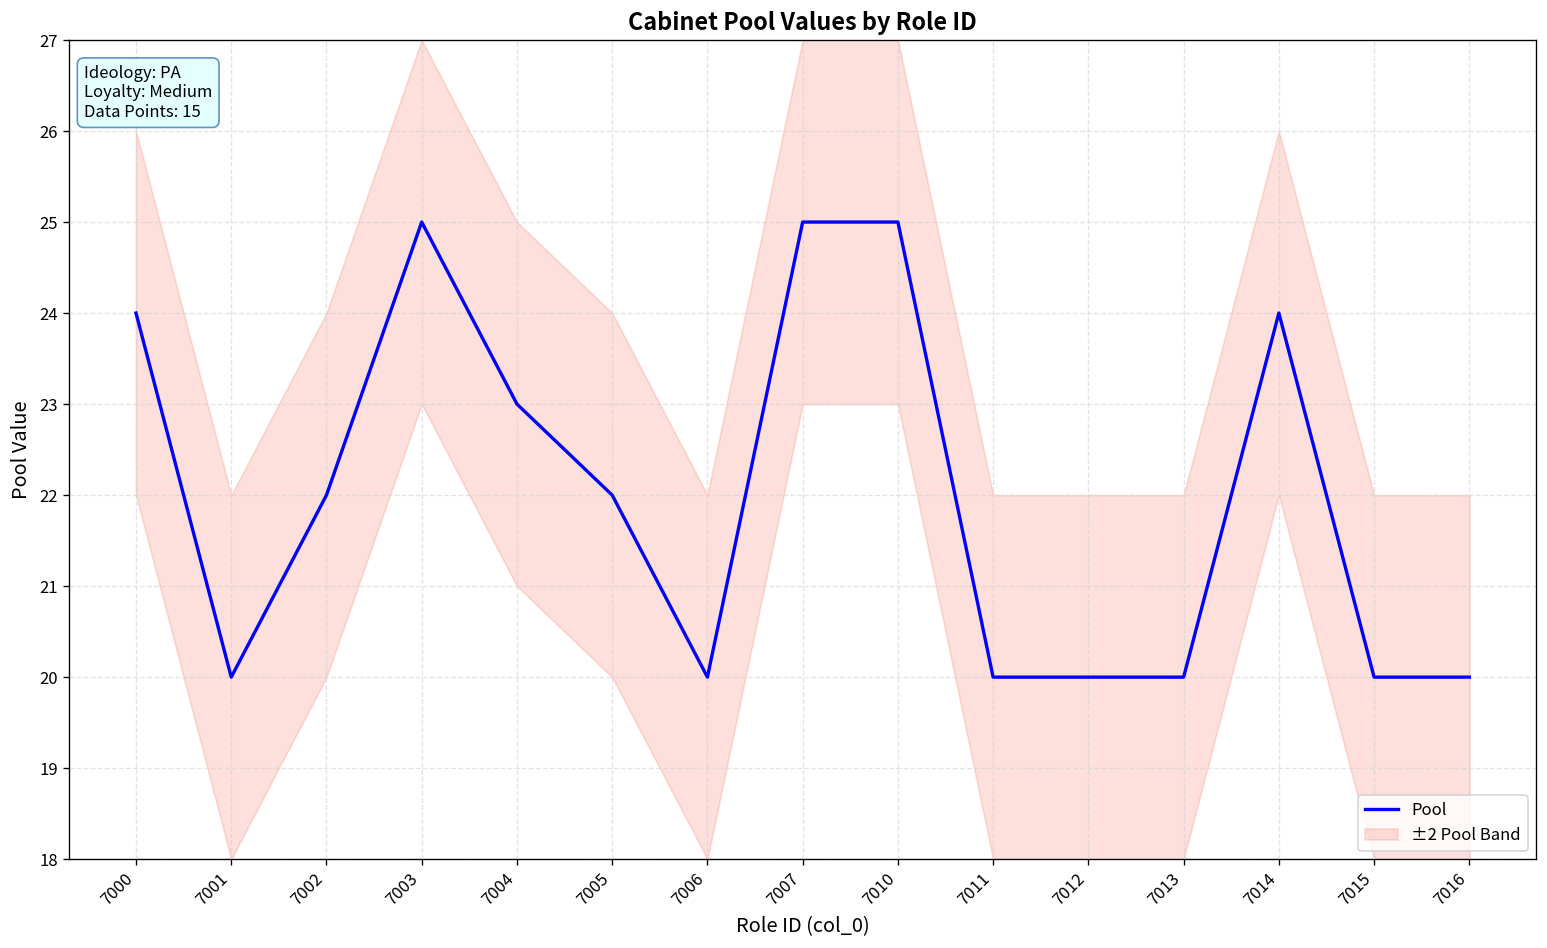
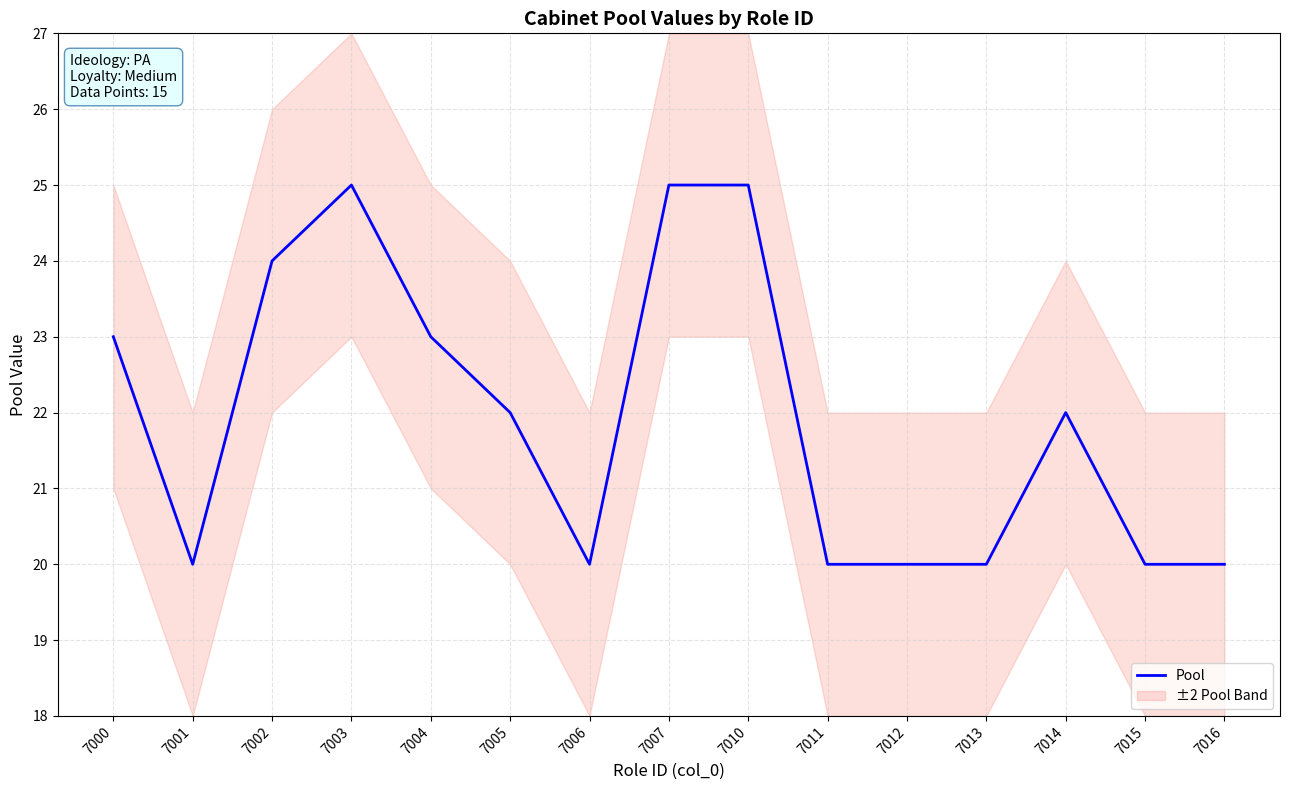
  {
    "Pool": {
-     "7000": 24,
+     "7000": 23,
      "7001": 20,
-     "7002": 22,
+     "7002": 24,
      "7003": 25,
      "7004": 23,
      "7005": 22,
      "7006": 20,
      "7007": 25,
      "7010": 25,
      "7011": 20,
      "7012": 20,
      "7013": 20,
-     "7014": 24,
+     "7014": 22,
      "7015": 20,
      "7016": 20
    }
  }
